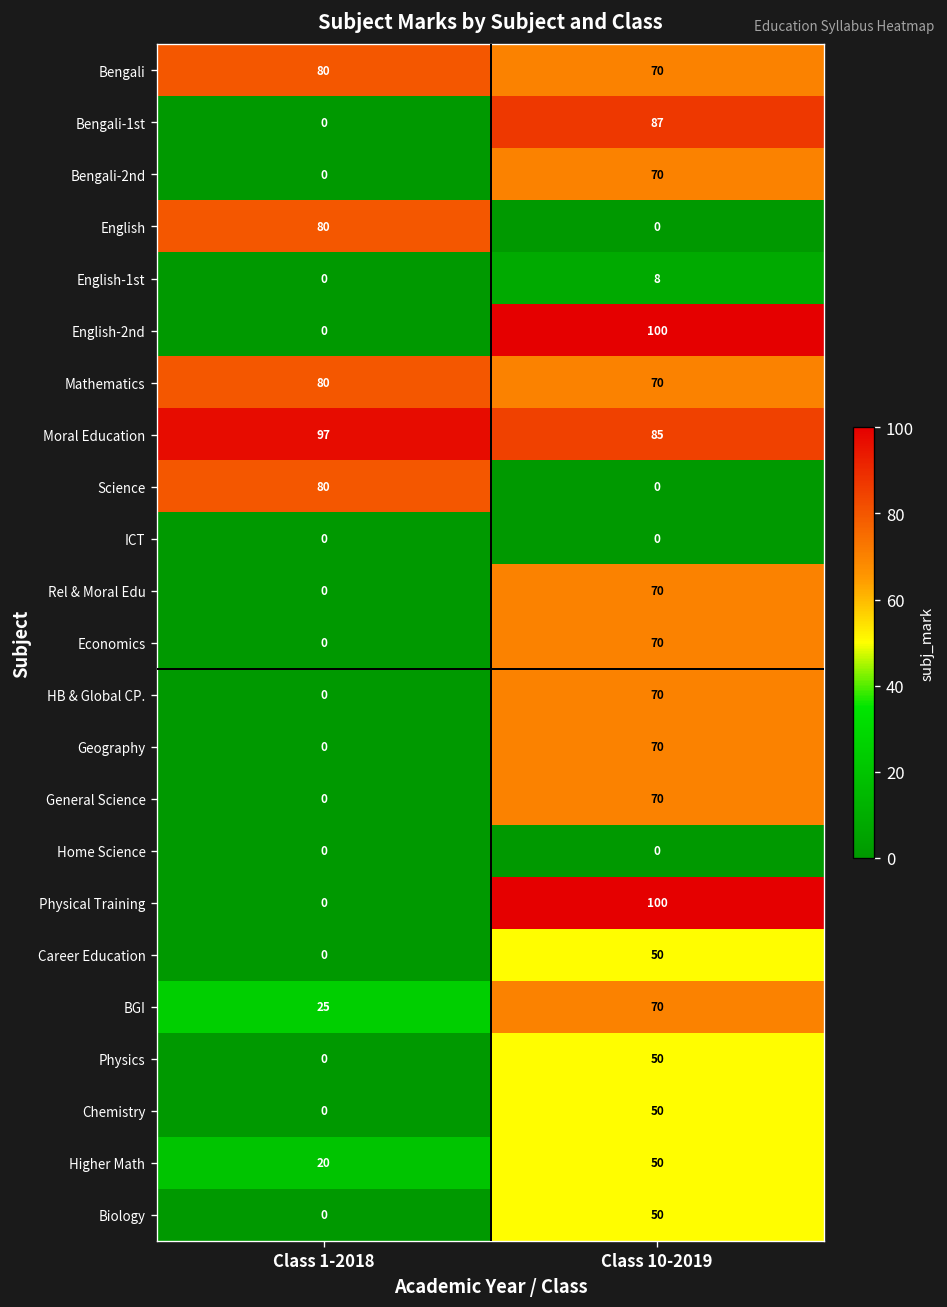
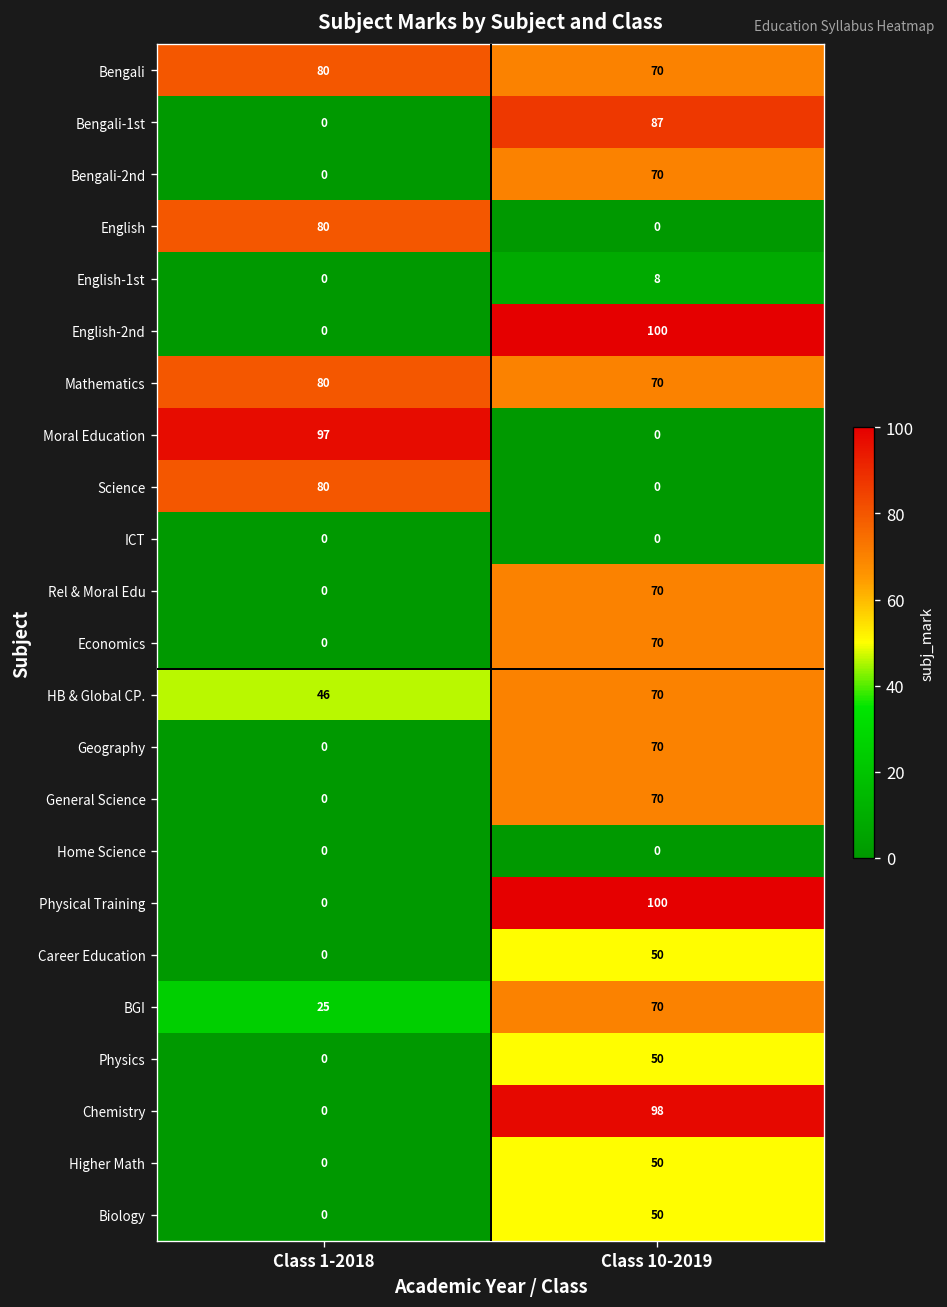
  {
    "Bengali": {
      "Class 1-2018": 80,
      "Class 10-2019": 70
    },
    "Bengali-1st": {
      "Class 1-2018": 0,
      "Class 10-2019": 87
    },
    "Bengali-2nd": {
      "Class 1-2018": 0,
      "Class 10-2019": 70
    },
    "English": {
      "Class 1-2018": 80,
      "Class 10-2019": 0
    },
    "English-1st": {
      "Class 1-2018": 0,
      "Class 10-2019": 8
    },
    "English-2nd": {
      "Class 1-2018": 0,
      "Class 10-2019": 100
    },
    "Mathematics": {
      "Class 1-2018": 80,
      "Class 10-2019": 70
    },
    "Moral Education": {
      "Class 1-2018": 97,
-     "Class 10-2019": 85
+     "Class 10-2019": 0
    },
    "Science": {
      "Class 1-2018": 80,
      "Class 10-2019": 0
    },
    "ICT": {
      "Class 1-2018": 0,
      "Class 10-2019": 0
    },
    "Rel & Moral Edu": {
      "Class 1-2018": 0,
      "Class 10-2019": 70
    },
    "Economics": {
      "Class 1-2018": 0,
      "Class 10-2019": 70
    },
    "HB & Global CP.": {
-     "Class 1-2018": 0,
+     "Class 1-2018": 46,
      "Class 10-2019": 70
    },
    "Geography": {
      "Class 1-2018": 0,
      "Class 10-2019": 70
    },
    "General Science": {
      "Class 1-2018": 0,
      "Class 10-2019": 70
    },
    "Home Science": {
      "Class 1-2018": 0,
      "Class 10-2019": 0
    },
    "Physical Training": {
      "Class 1-2018": 0,
      "Class 10-2019": 100
    },
    "Career Education": {
      "Class 1-2018": 0,
      "Class 10-2019": 50
    },
    "BGI": {
      "Class 1-2018": 25,
      "Class 10-2019": 70
    },
    "Physics": {
      "Class 1-2018": 0,
      "Class 10-2019": 50
    },
    "Chemistry": {
      "Class 1-2018": 0,
-     "Class 10-2019": 50
+     "Class 10-2019": 98
    },
    "Higher Math": {
-     "Class 1-2018": 20,
+     "Class 1-2018": 0,
      "Class 10-2019": 50
    },
    "Biology": {
      "Class 1-2018": 0,
      "Class 10-2019": 50
    }
  }
